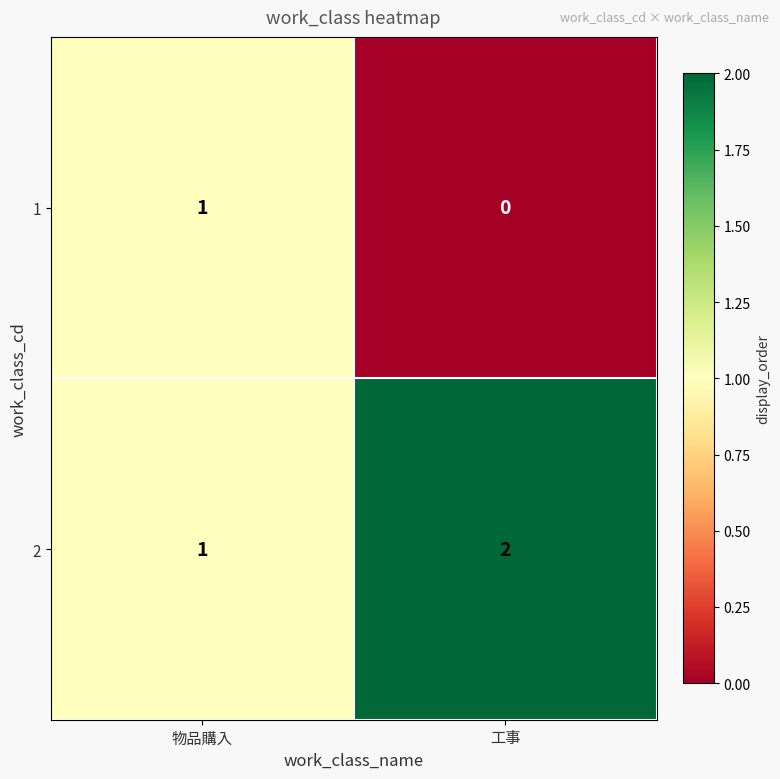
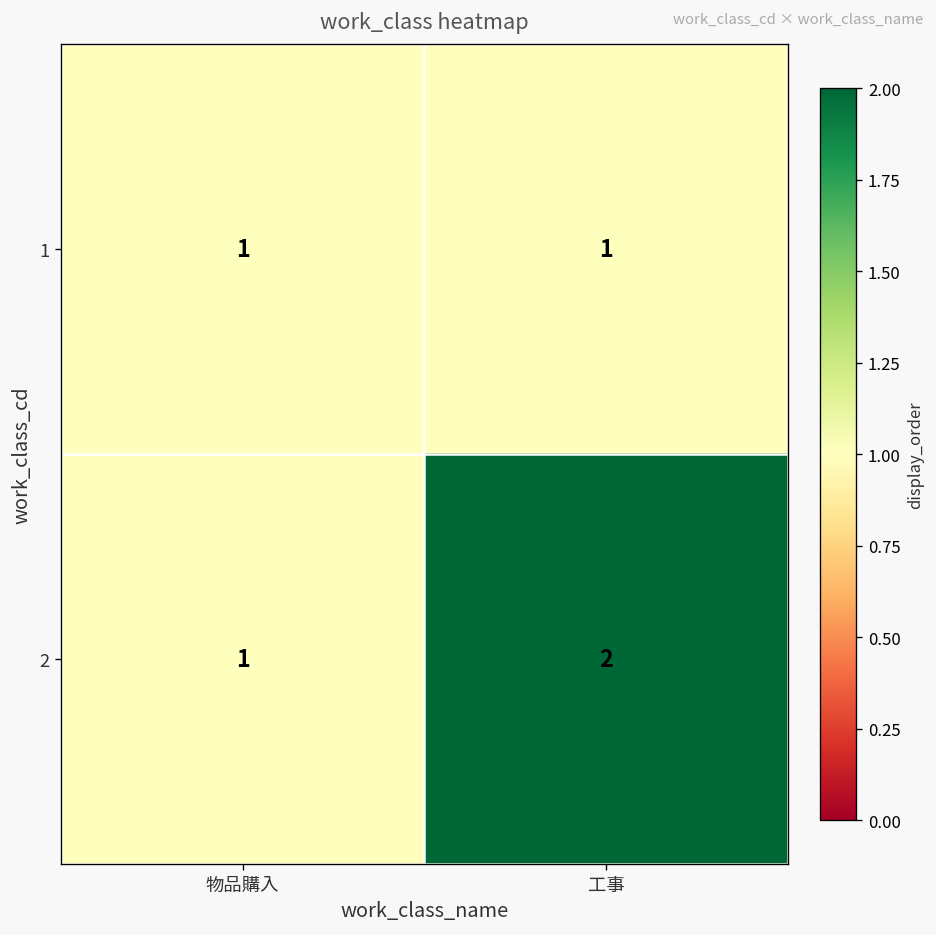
  {
    "1": {
      "物品購入": 1,
-     "工事": 0
+     "工事": 1
    },
    "2": {
      "物品購入": 1,
      "工事": 2
    }
  }
